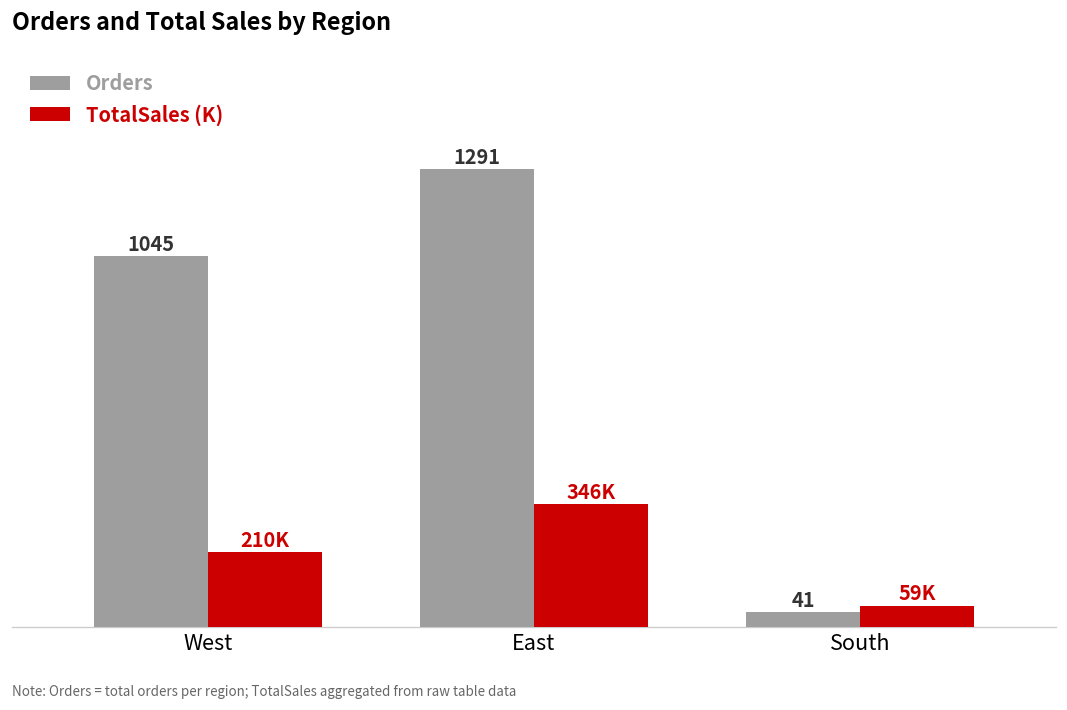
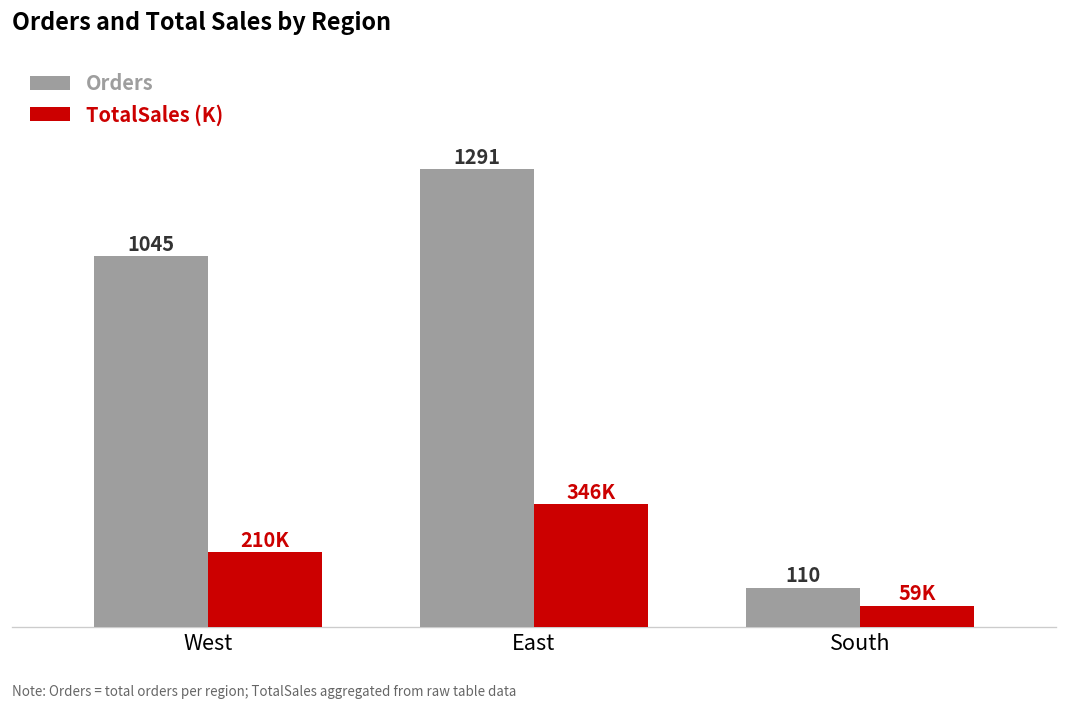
  {
    "Orders": {
      "West": "1045",
      "East": "1291",
-     "South": "41"
+     "South": "110"
    },
    "TotalSales (K)": {
      "West": "210K",
      "East": "346K",
      "South": "59K"
    }
  }
